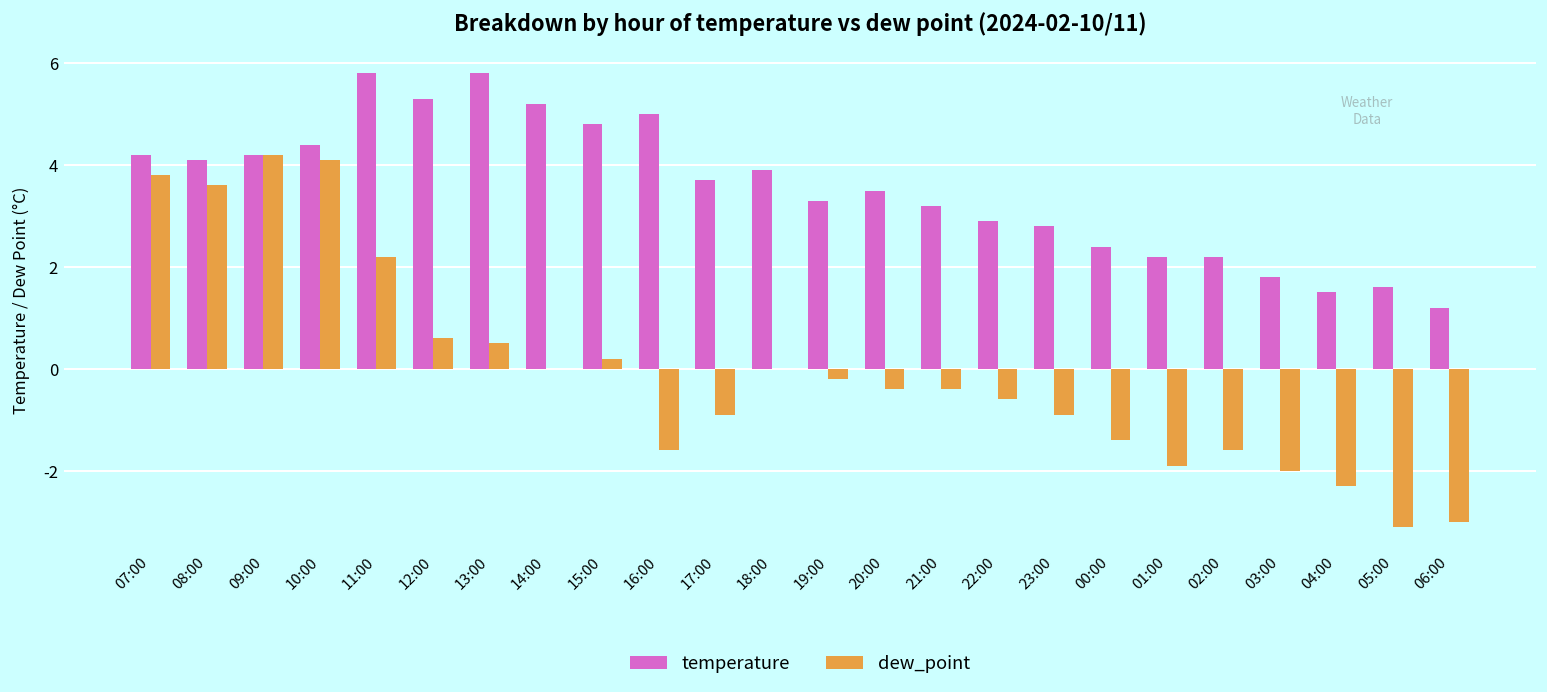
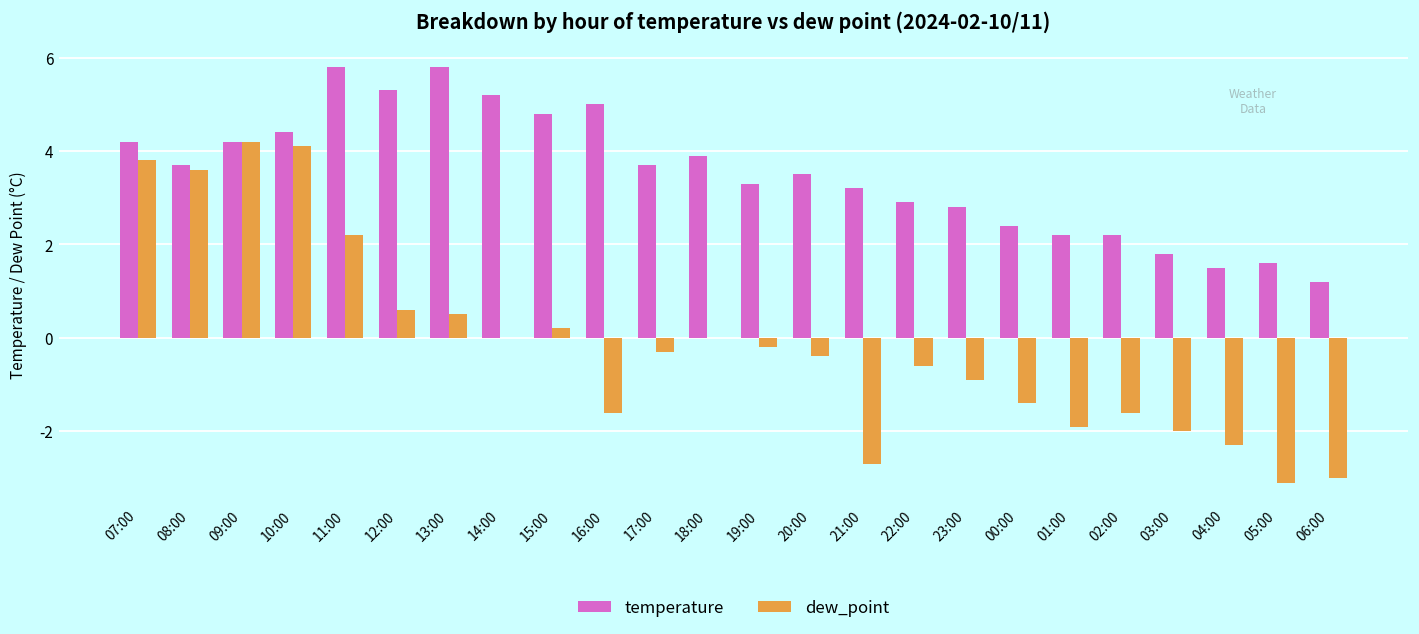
  {
    "temperature": {
      "07:00": 4.2,
-     "08:00": 4.1,
+     "08:00": 3.7,
      "09:00": 4.2,
      "10:00": 4.4,
      "11:00": 5.8,
      "12:00": 5.3,
      "13:00": 5.8,
      "14:00": 5.2,
      "15:00": 4.8,
      "16:00": 5.0,
      "17:00": 3.7,
      "18:00": 3.9,
      "19:00": 3.3,
      "20:00": 3.5,
      "21:00": 3.2,
      "22:00": 2.9,
      "23:00": 2.8,
      "00:00": 2.4,
      "01:00": 2.2,
      "02:00": 2.2,
      "03:00": 1.8,
      "04:00": 1.5,
      "05:00": 1.6,
      "06:00": 1.2
    },
    "dew_point": {
      "07:00": 3.8,
      "08:00": 3.6,
      "09:00": 4.2,
      "10:00": 4.1,
      "11:00": 2.2,
      "12:00": 0.6,
      "13:00": 0.5,
      "14:00": 0.0,
      "15:00": 0.2,
      "16:00": -1.6,
-     "17:00": -0.9,
+     "17:00": -0.3,
      "18:00": 0.0,
      "19:00": -0.2,
      "20:00": -0.4,
-     "21:00": -0.4,
+     "21:00": -2.7,
      "22:00": -0.6,
      "23:00": -0.9,
      "00:00": -1.4,
      "01:00": -1.9,
      "02:00": -1.6,
      "03:00": -2.0,
      "04:00": -2.3,
      "05:00": -3.1,
      "06:00": -3.0
    }
  }
